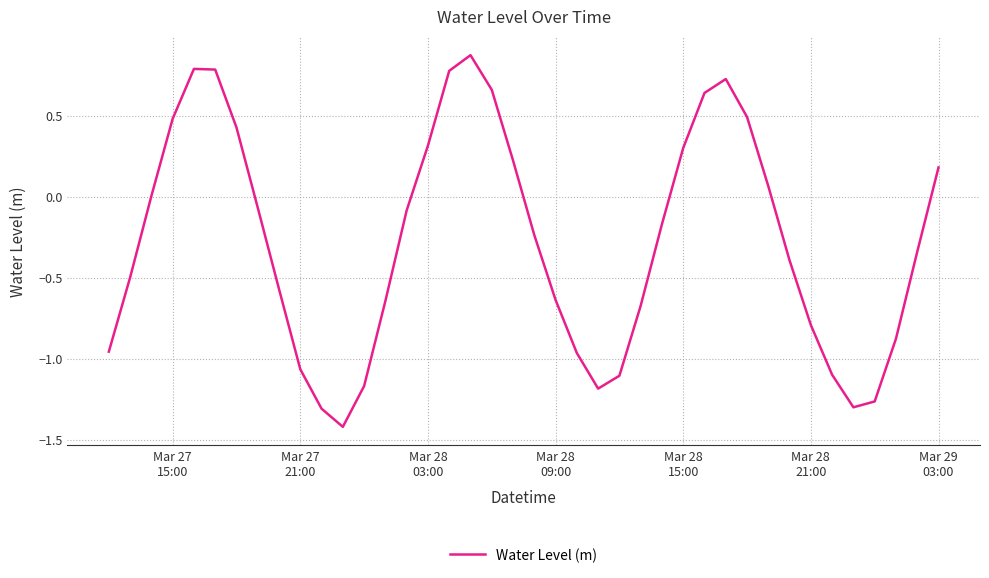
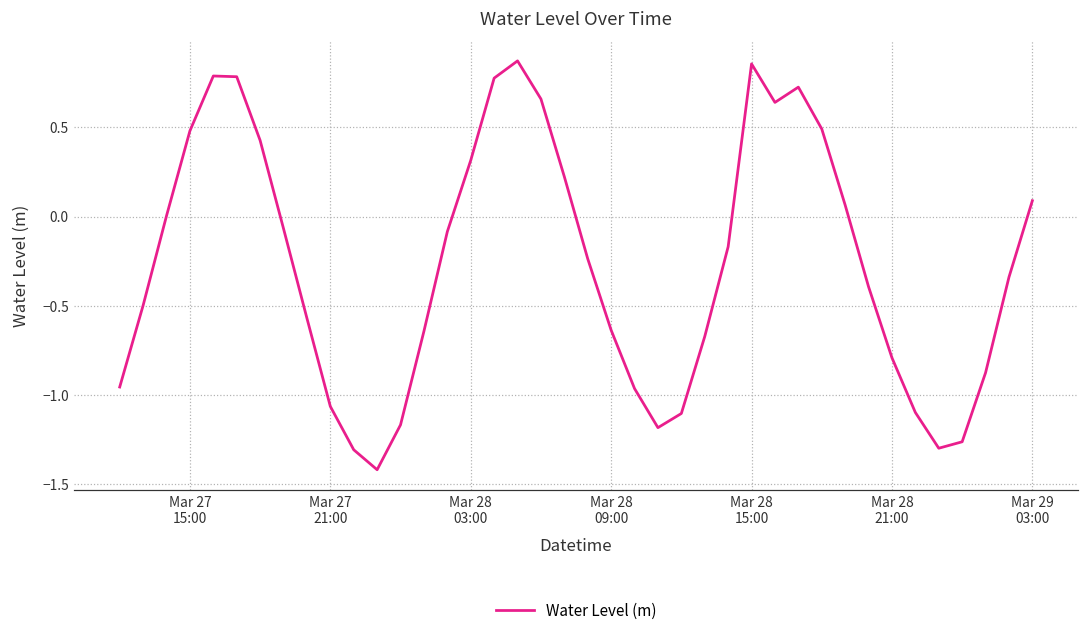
  {
    "Mar 27 15:00": 0.48,
    "Mar 27 21:00": -1.06,
    "Mar 28 03:00": 0.32,
    "Mar 28 09:00": -0.64,
-   "Mar 28 15:00": 0.30,
+   "Mar 28 15:00": 0.86,
    "Mar 28 21:00": -0.79,
-   "Mar 29 03:00": 0.18
+   "Mar 29 03:00": 0.09
  }
